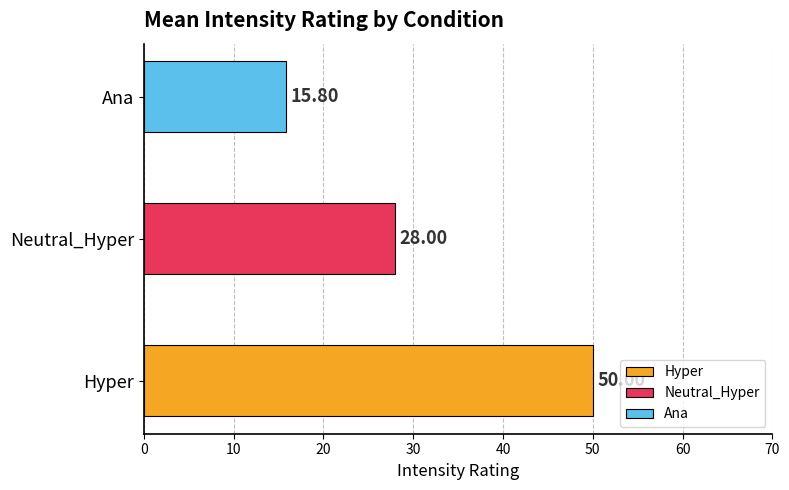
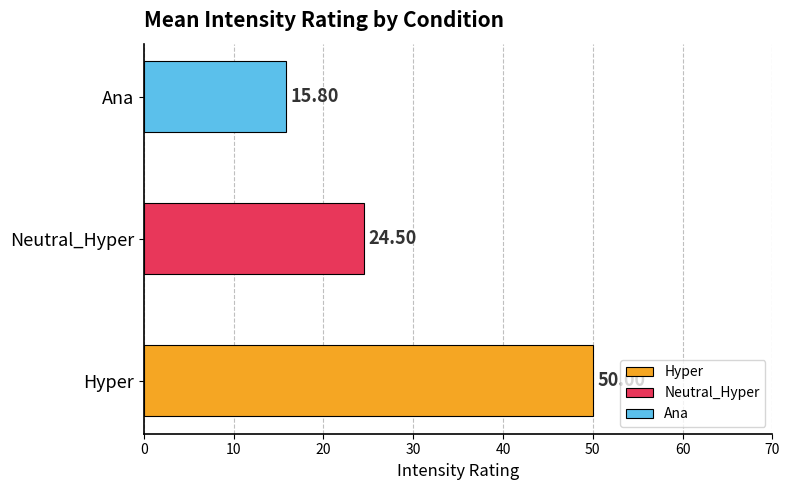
  {
    "Ana": 15.80,
-   "Neutral_Hyper": 28.00
+   "Neutral_Hyper": 24.50
  }
